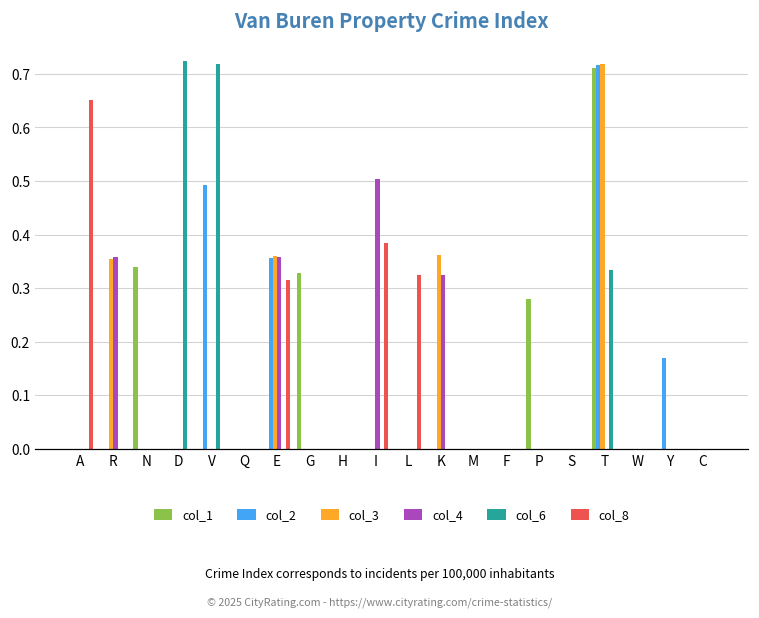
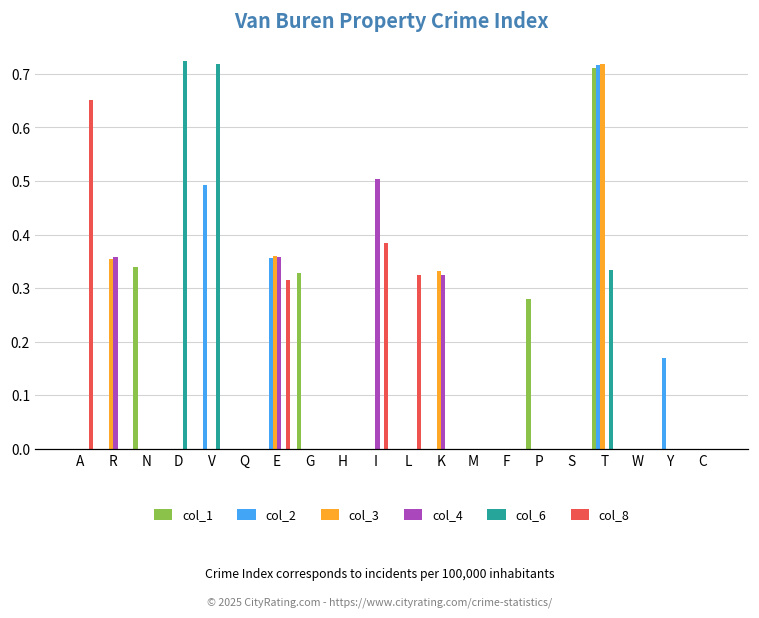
  {
    "col_1": {
      "A": 0.00,
      "R": 0.00,
      "N": 0.34,
      "D": 0.00,
      "V": 0.00,
      "Q": 0.00,
      "E": 0.00,
      "G": 0.33,
      "H": 0.00,
      "I": 0.00,
      "L": 0.00,
      "K": 0.00,
      "M": 0.00,
      "F": 0.00,
      "P": 0.28,
      "S": 0.00,
      "T": 0.71,
      "W": 0.00,
      "Y": 0.00,
      "C": 0.00
    },
    "col_2": {
      "A": 0.00,
      "R": 0.00,
      "N": 0.00,
      "D": 0.00,
      "V": 0.49,
      "Q": 0.00,
      "E": 0.36,
      "G": 0.00,
      "H": 0.00,
      "I": 0.00,
      "L": 0.00,
      "K": 0.00,
      "M": 0.00,
      "F": 0.00,
      "P": 0.00,
      "S": 0.00,
      "T": 0.72,
      "W": 0.00,
      "Y": 0.17,
      "C": 0.00
    },
    "col_3": {
      "A": 0.00,
      "R": 0.36,
      "N": 0.00,
      "D": 0.00,
      "V": 0.00,
      "Q": 0.00,
      "E": 0.36,
      "G": 0.00,
      "H": 0.00,
      "I": 0.00,
      "L": 0.00,
-     "K": 0.36,
+     "K": 0.33,
      "M": 0.00,
      "F": 0.00,
      "P": 0.00,
      "S": 0.00,
      "T": 0.72,
      "W": 0.00,
      "Y": 0.00,
      "C": 0.00
    },
    "col_4": {
      "A": 0.00,
      "R": 0.36,
      "N": 0.00,
      "D": 0.00,
      "V": 0.00,
      "Q": 0.00,
      "E": 0.36,
      "G": 0.00,
      "H": 0.00,
      "I": 0.50,
      "L": 0.00,
      "K": 0.32,
      "M": 0.00,
      "F": 0.00,
      "P": 0.00,
      "S": 0.00,
      "T": 0.00,
      "W": 0.00,
      "Y": 0.00,
      "C": 0.00
    },
    "col_6": {
      "A": 0.00,
      "R": 0.00,
      "N": 0.00,
      "D": 0.72,
      "V": 0.72,
      "Q": 0.00,
      "E": 0.00,
      "G": 0.00,
      "H": 0.00,
      "I": 0.00,
      "L": 0.00,
      "K": 0.00,
      "M": 0.00,
      "F": 0.00,
      "P": 0.00,
      "S": 0.00,
      "T": 0.33,
      "W": 0.00,
      "Y": 0.00,
      "C": 0.00
    },
    "col_8": {
      "A": 0.65,
      "R": 0.00,
      "N": 0.00,
      "D": 0.00,
      "V": 0.00,
      "Q": 0.00,
      "E": 0.32,
      "G": 0.00,
      "H": 0.00,
      "I": 0.38,
      "L": 0.32,
      "K": 0.00,
      "M": 0.00,
      "F": 0.00,
      "P": 0.00,
      "S": 0.00,
      "T": 0.00,
      "W": 0.00,
      "Y": 0.00,
      "C": 0.00
    }
  }
